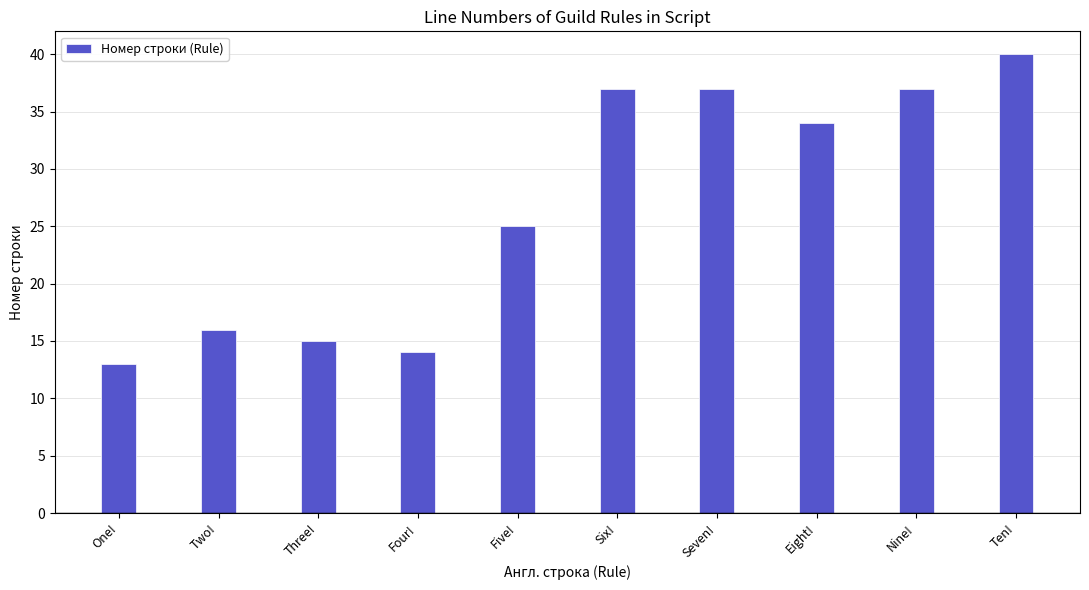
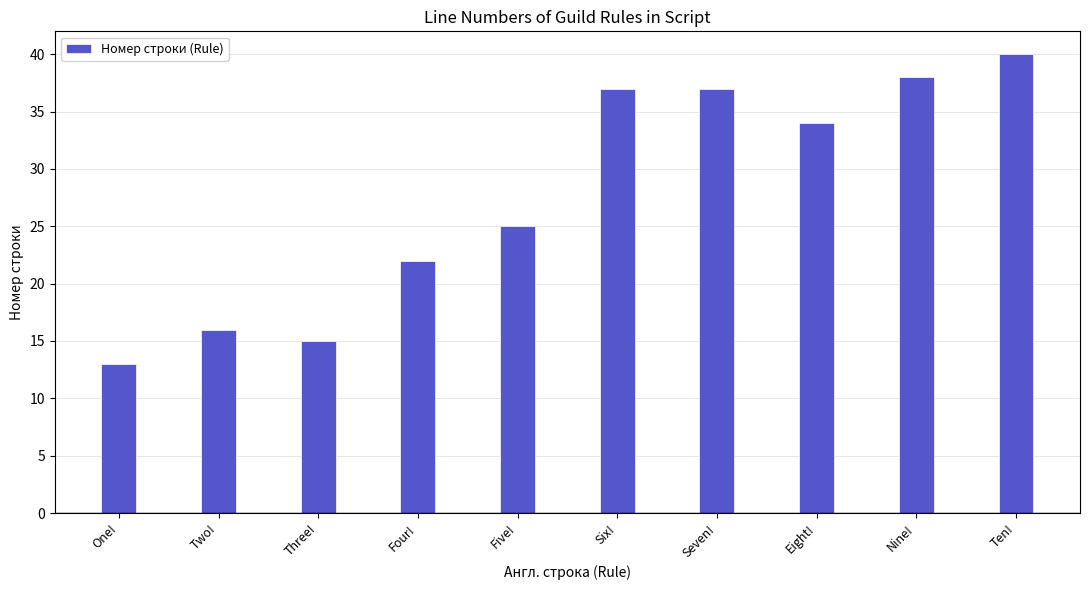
  {
    "One!": 13,
    "Two!": 16,
    "Three!": 15,
-   "Four!": 14,
+   "Four!": 22,
    "Five!": 25,
    "Six!": 37,
    "Seven!": 37,
    "Eight!": 34,
-   "Nine!": 37,
+   "Nine!": 38,
    "Ten!": 40
  }
